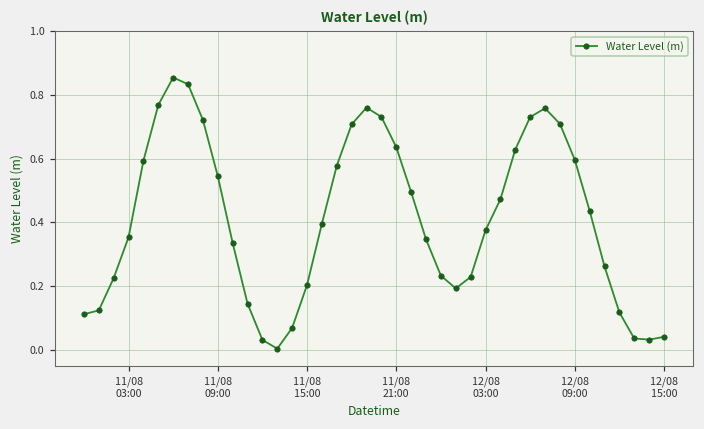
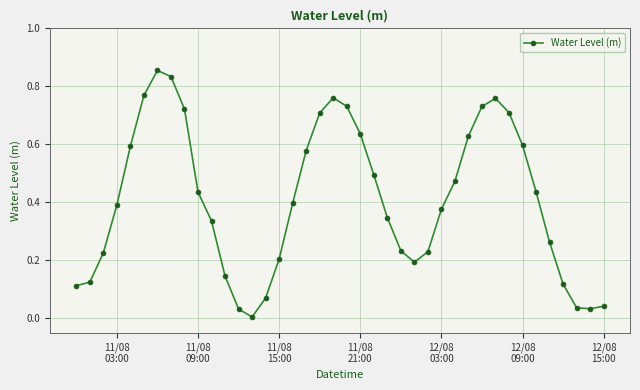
  {
-   "11/08 03:00": 0.35,
-   "11/08 09:00": 0.55,
+   "11/08 03:00": 0.39,
+   "11/08 09:00": 0.44,
    "11/08 15:00": 0.20,
    "11/08 21:00": 0.64,
    "12/08 03:00": 0.38,
    "12/08 09:00": 0.60,
    "12/08 15:00": 0.04
  }
